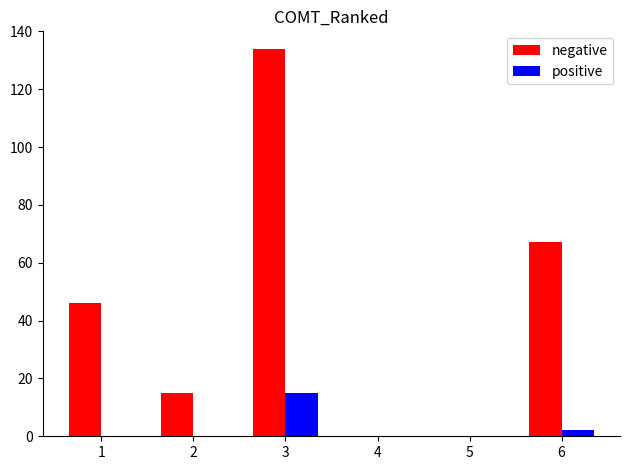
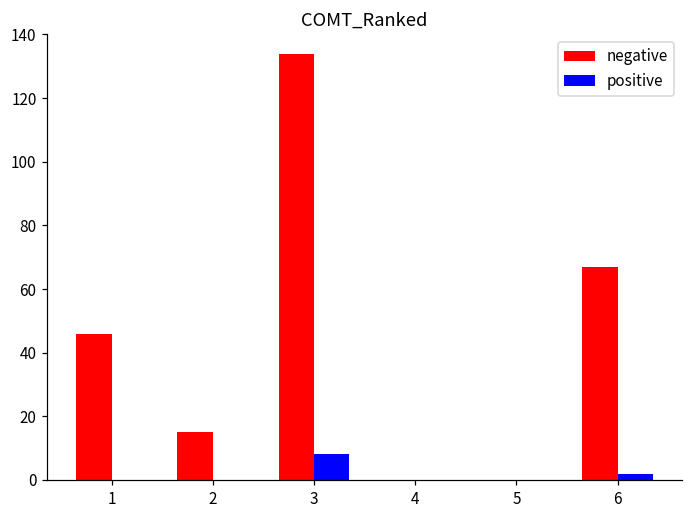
  {
    "negative": {
      "1": 46,
      "2": 15,
      "3": 134,
      "4": 0,
      "5": 0,
      "6": 67
    },
    "positive": {
      "1": 0,
      "2": 0,
-     "3": 15,
+     "3": 8,
      "4": 0,
      "5": 0,
      "6": 2
    }
  }
